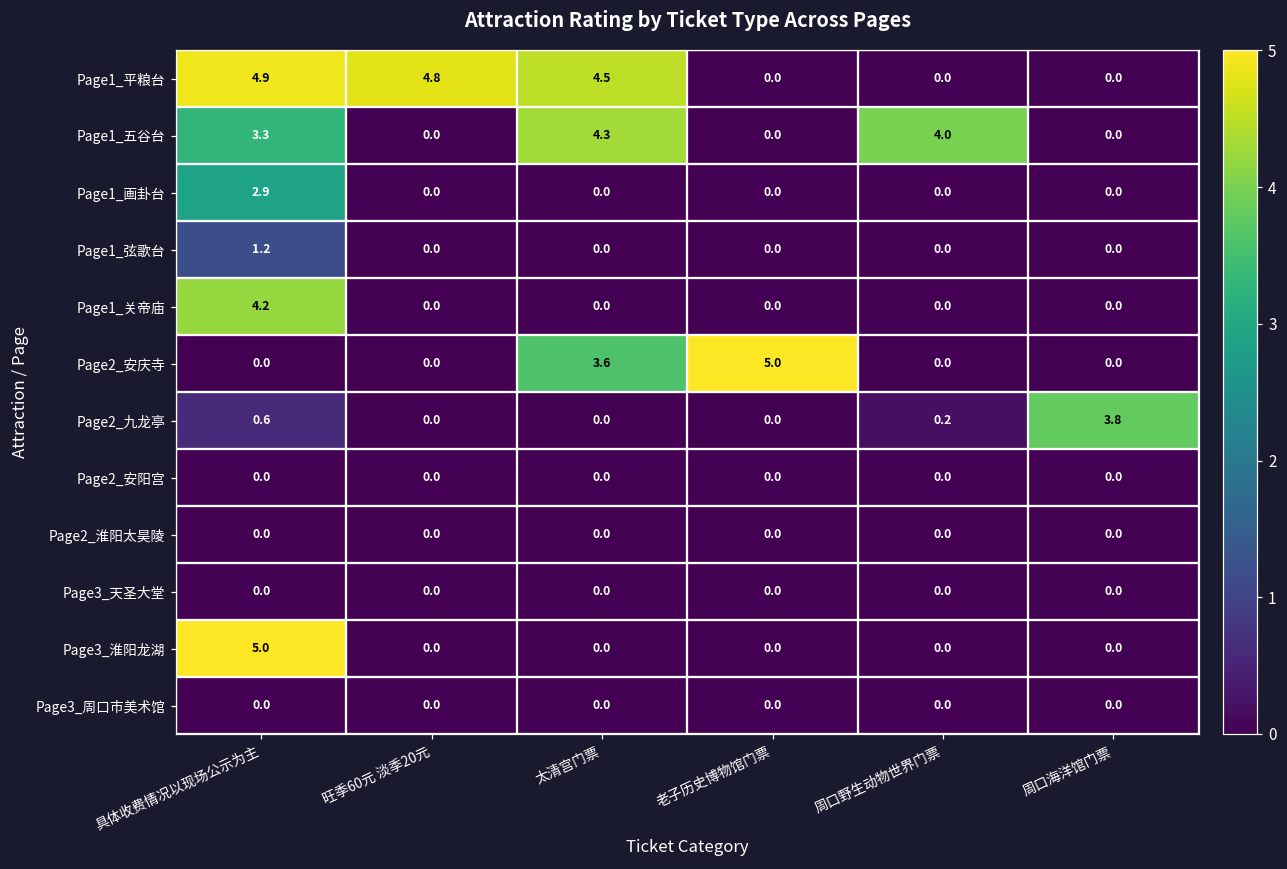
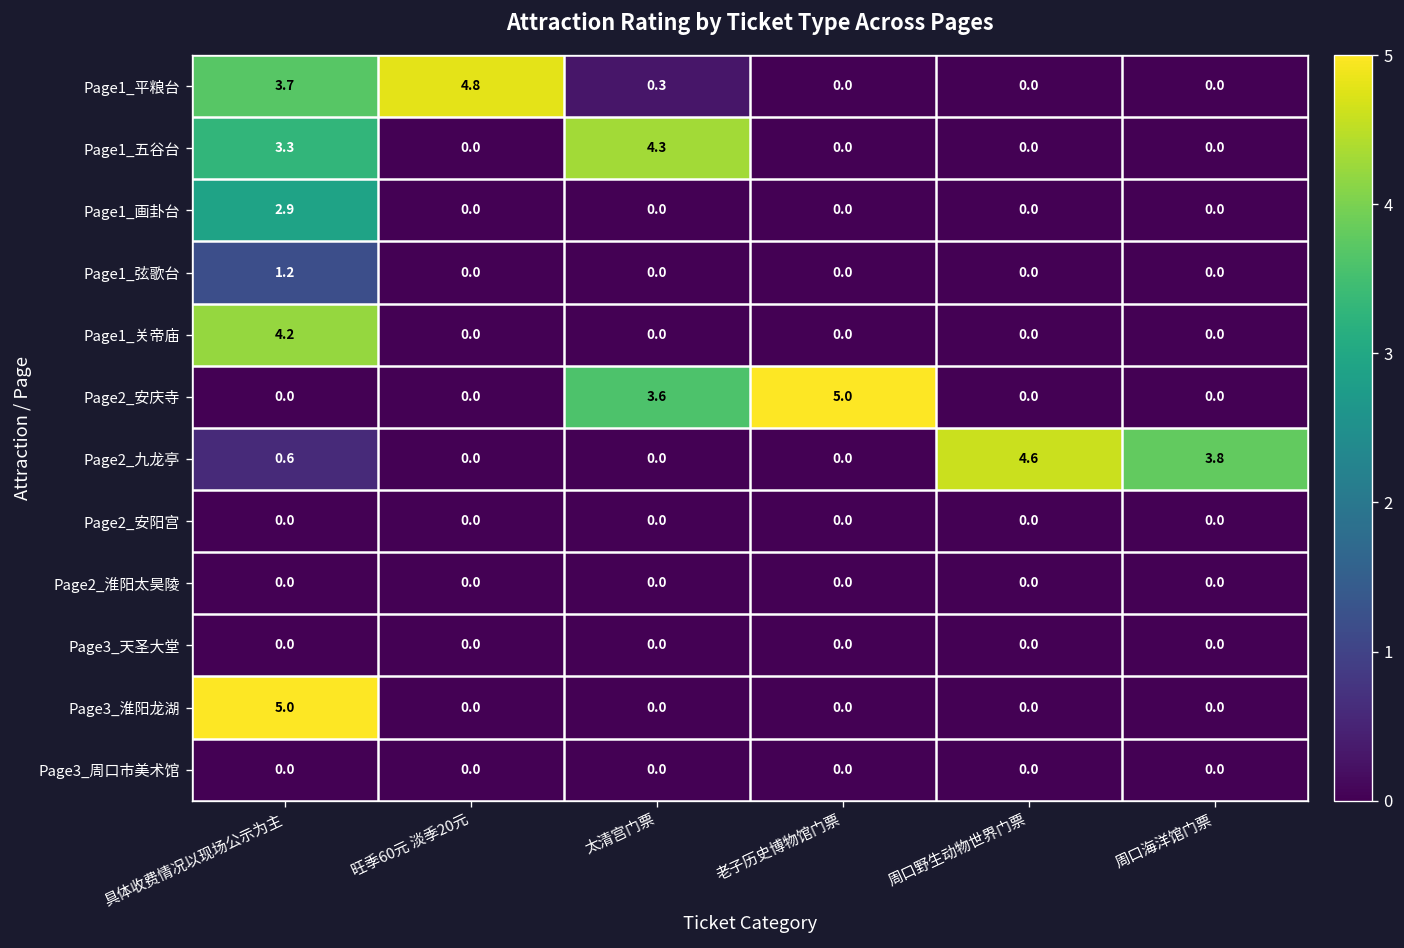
  {
    "Page1_平粮台": {
-     "具体收费情况以现场公示为主": 4.9,
+     "具体收费情况以现场公示为主": 3.7,
      "旺季60元 淡季20元": 4.8,
-     "太清宫门票": 4.5,
+     "太清宫门票": 0.3,
      "老子历史博物馆门票": 0.0,
      "周口野生动物世界门票": 0.0,
      "周口海洋馆门票": 0.0
    },
    "Page1_五谷台": {
      "具体收费情况以现场公示为主": 3.3,
      "旺季60元 淡季20元": 0.0,
      "太清宫门票": 4.3,
      "老子历史博物馆门票": 0.0,
-     "周口野生动物世界门票": 4.0,
+     "周口野生动物世界门票": 0.0,
      "周口海洋馆门票": 0.0
    },
    "Page1_画卦台": {
      "具体收费情况以现场公示为主": 2.9,
      "旺季60元 淡季20元": 0.0,
      "太清宫门票": 0.0,
      "老子历史博物馆门票": 0.0,
      "周口野生动物世界门票": 0.0,
      "周口海洋馆门票": 0.0
    },
    "Page1_弦歌台": {
      "具体收费情况以现场公示为主": 1.2,
      "旺季60元 淡季20元": 0.0,
      "太清宫门票": 0.0,
      "老子历史博物馆门票": 0.0,
      "周口野生动物世界门票": 0.0,
      "周口海洋馆门票": 0.0
    },
    "Page1_关帝庙": {
      "具体收费情况以现场公示为主": 4.2,
      "旺季60元 淡季20元": 0.0,
      "太清宫门票": 0.0,
      "老子历史博物馆门票": 0.0,
      "周口野生动物世界门票": 0.0,
      "周口海洋馆门票": 0.0
    },
    "Page2_安庆寺": {
      "具体收费情况以现场公示为主": 0.0,
      "旺季60元 淡季20元": 0.0,
      "太清宫门票": 3.6,
      "老子历史博物馆门票": 5.0,
      "周口野生动物世界门票": 0.0,
      "周口海洋馆门票": 0.0
    },
    "Page2_九龙亭": {
      "具体收费情况以现场公示为主": 0.6,
      "旺季60元 淡季20元": 0.0,
      "太清宫门票": 0.0,
      "老子历史博物馆门票": 0.0,
-     "周口野生动物世界门票": 0.2,
+     "周口野生动物世界门票": 4.6,
      "周口海洋馆门票": 3.8
    },
    "Page2_安阳宫": {
      "具体收费情况以现场公示为主": 0.0,
      "旺季60元 淡季20元": 0.0,
      "太清宫门票": 0.0,
      "老子历史博物馆门票": 0.0,
      "周口野生动物世界门票": 0.0,
      "周口海洋馆门票": 0.0
    },
    "Page2_淮阳太昊陵": {
      "具体收费情况以现场公示为主": 0.0,
      "旺季60元 淡季20元": 0.0,
      "太清宫门票": 0.0,
      "老子历史博物馆门票": 0.0,
      "周口野生动物世界门票": 0.0,
      "周口海洋馆门票": 0.0
    },
    "Page3_天圣大堂": {
      "具体收费情况以现场公示为主": 0.0,
      "旺季60元 淡季20元": 0.0,
      "太清宫门票": 0.0,
      "老子历史博物馆门票": 0.0,
      "周口野生动物世界门票": 0.0,
      "周口海洋馆门票": 0.0
    },
    "Page3_淮阳龙湖": {
      "具体收费情况以现场公示为主": 5.0,
      "旺季60元 淡季20元": 0.0,
      "太清宫门票": 0.0,
      "老子历史博物馆门票": 0.0,
      "周口野生动物世界门票": 0.0,
      "周口海洋馆门票": 0.0
    },
    "Page3_周口市美术馆": {
      "具体收费情况以现场公示为主": 0.0,
      "旺季60元 淡季20元": 0.0,
      "太清宫门票": 0.0,
      "老子历史博物馆门票": 0.0,
      "周口野生动物世界门票": 0.0,
      "周口海洋馆门票": 0.0
    }
  }
